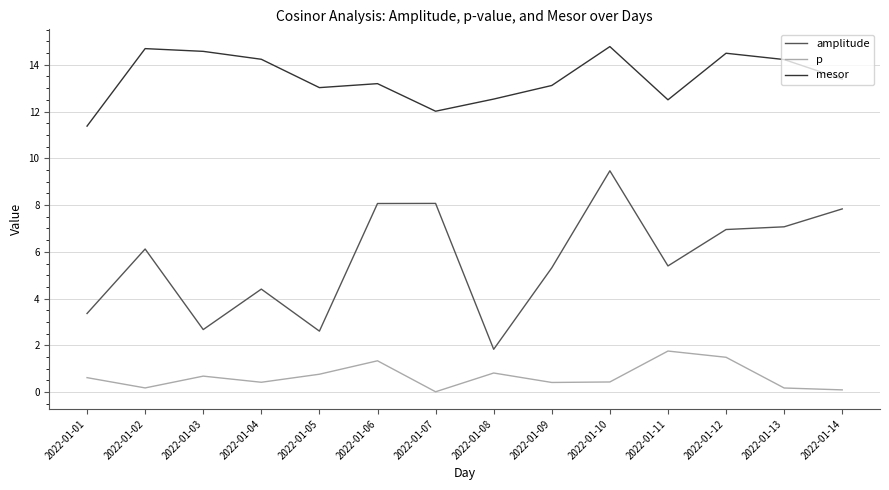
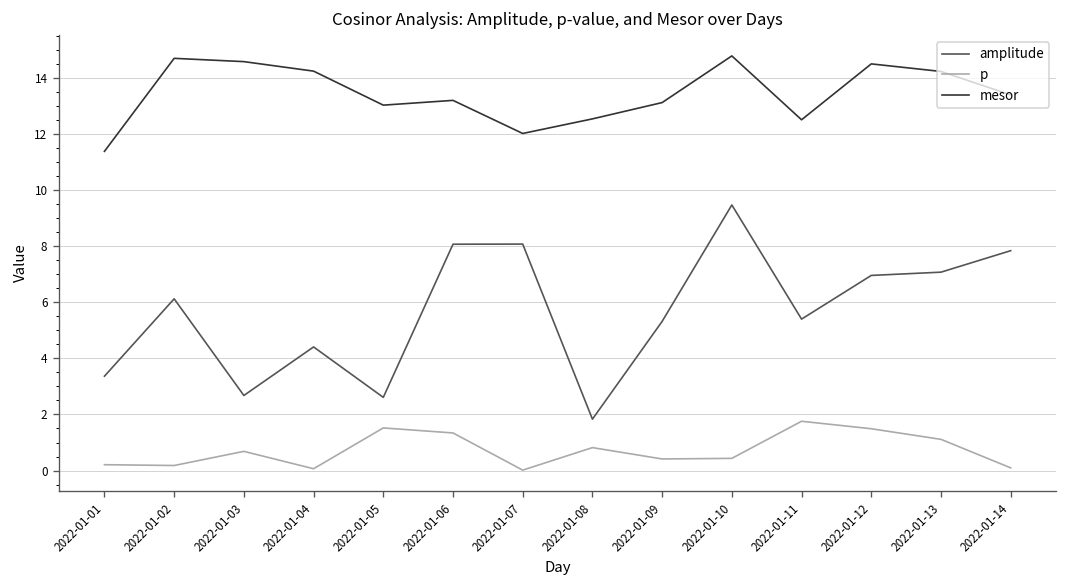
  {
    "p": {
-     "2022-01-01": 0.6,
+     "2022-01-01": 0.2,
      "2022-01-02": 0.2,
      "2022-01-03": 0.7,
-     "2022-01-04": 0.4,
-     "2022-01-05": 0.8,
+     "2022-01-04": 0.1,
+     "2022-01-05": 1.5,
      "2022-01-06": 1.3,
      "2022-01-07": 0.0,
      "2022-01-08": 0.8,
      "2022-01-09": 0.4,
      "2022-01-10": 0.4,
      "2022-01-11": 1.8,
      "2022-01-12": 1.5,
-     "2022-01-13": 0.2,
+     "2022-01-13": 1.1,
      "2022-01-14": 0.1
    }
  }
